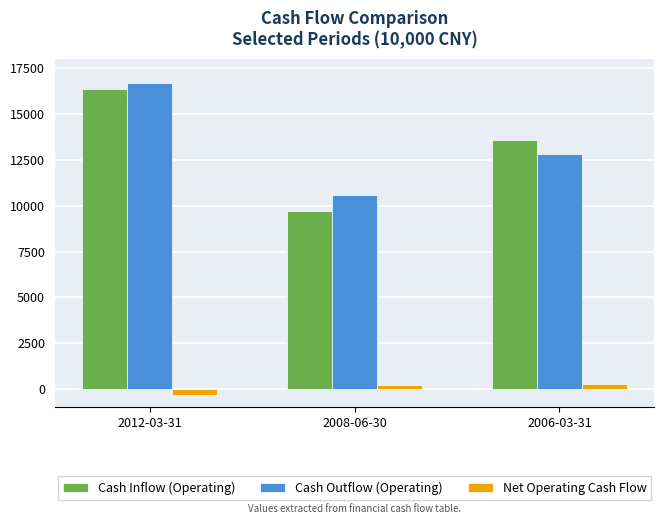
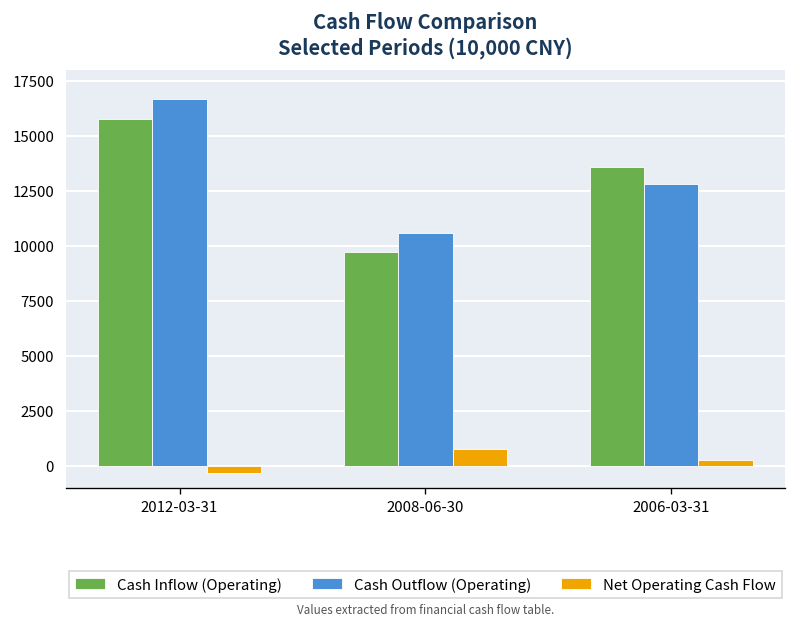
  {
    "Cash Inflow (Operating)": {
-     "2012-03-31": 16400,
+     "2012-03-31": 15800,
      "2008-06-30": 9700,
      "2006-03-31": 13600
    },
    "Cash Outflow (Operating)": {
      "2012-03-31": 16700,
      "2008-06-30": 10600,
      "2006-03-31": 12800
    },
    "Net Operating Cash Flow": {
      "2012-03-31": -300,
-     "2008-06-30": 200,
+     "2008-06-30": 800,
      "2006-03-31": 300
    }
  }
